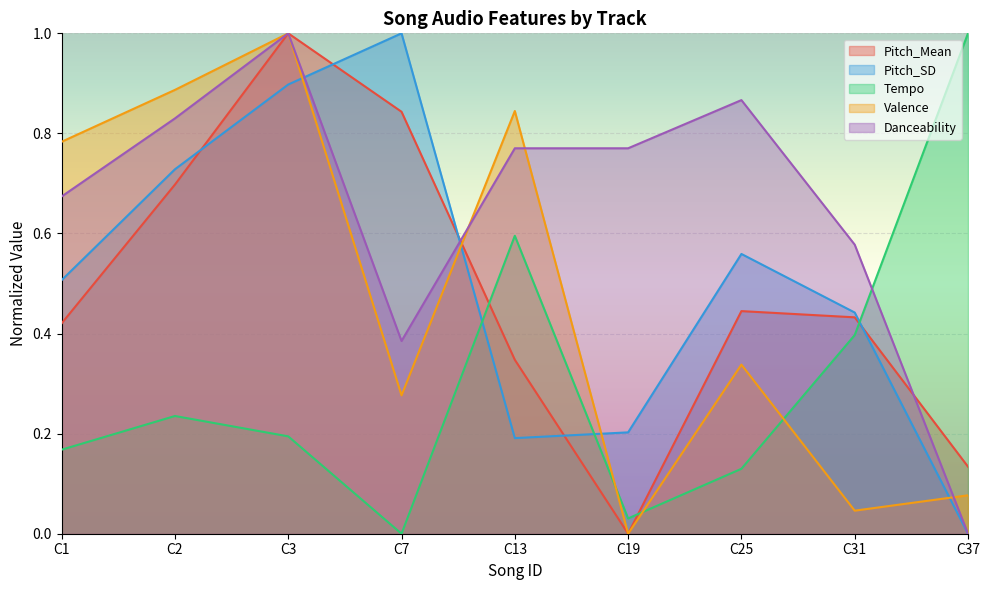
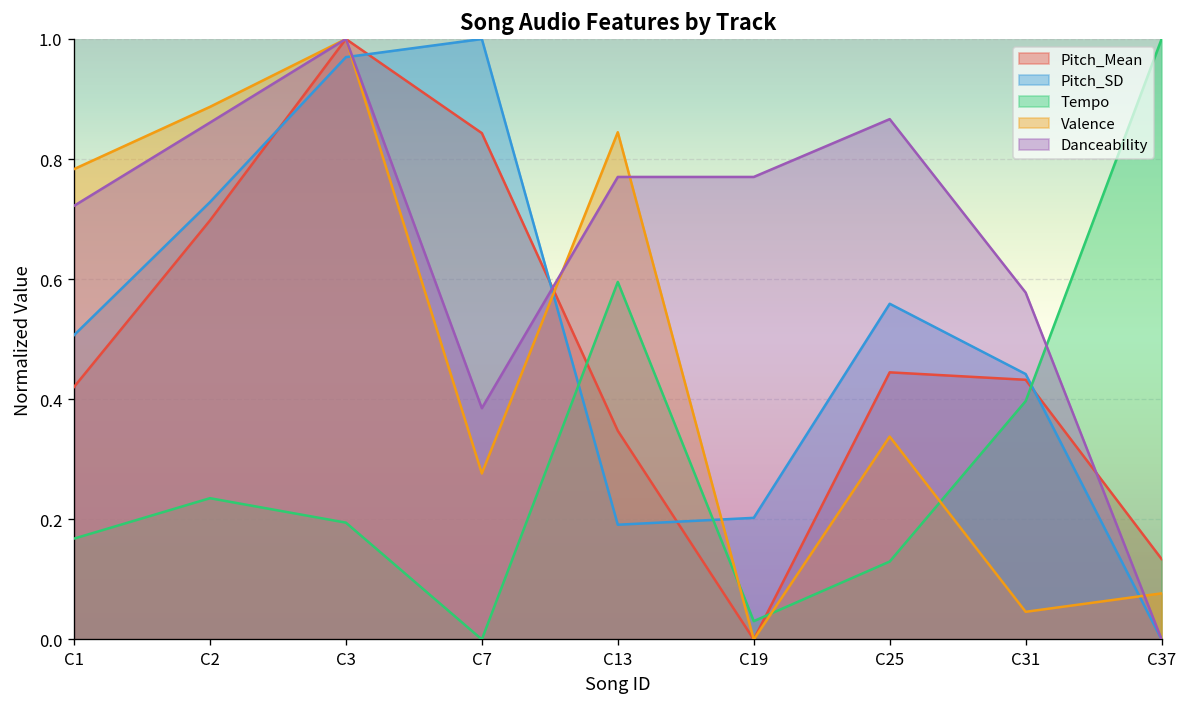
  {
    "Pitch_SD": {
      "C1": 0.51,
      "C2": 0.73,
-     "C3": 0.90,
+     "C3": 0.97,
      "C7": 1.00,
      "C13": 0.19,
      "C19": 0.20,
      "C25": 0.56,
      "C31": 0.44
    },
    "Tempo": {
      "C1": 0.17,
      "C2": 0.24,
      "C3": 0.19,
      "C7": 0.00,
      "C13": 0.60,
      "C19": 0.03,
      "C25": 0.13,
      "C31": 0.40,
      "C37": 1.00
    },
    "Danceability": {
-     "C1": 0.67,
-     "C2": 0.83,
+     "C1": 0.72,
+     "C2": 0.86,
      "C7": 0.39,
      "C13": 0.77,
      "C19": 0.77,
      "C25": 0.87,
      "C31": 0.58
    }
  }
